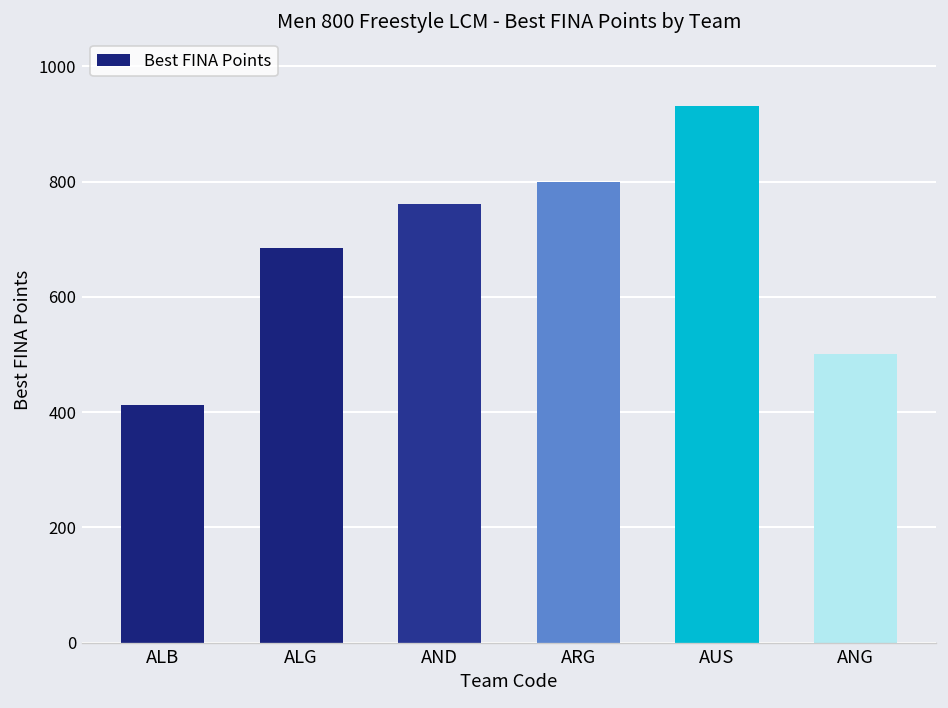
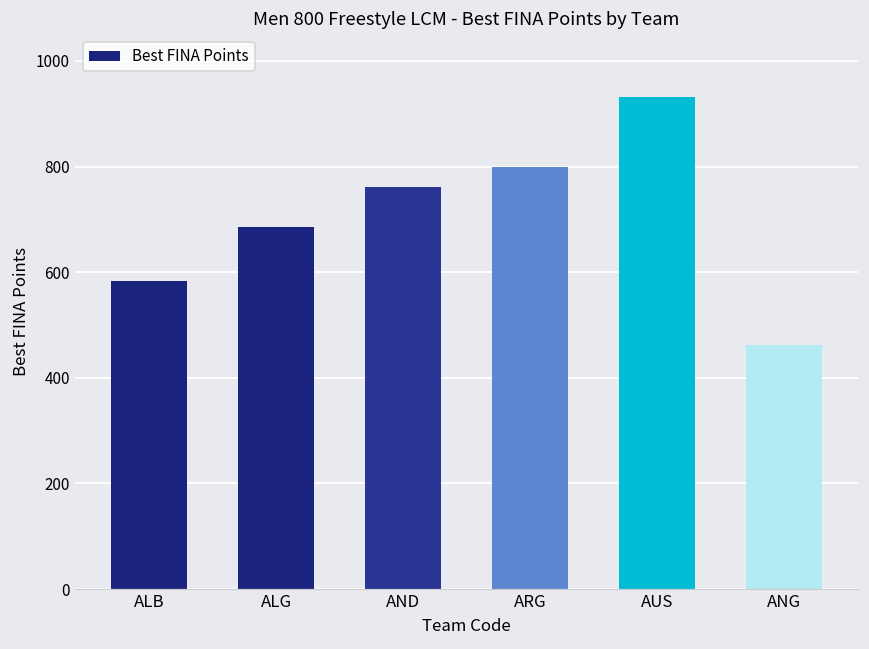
  {
-   "ALB": 410,
+   "ALB": 580,
    "ALG": 690,
    "AND": 760,
    "ARG": 800,
    "AUS": 930,
-   "ANG": 500
+   "ANG": 460
  }
